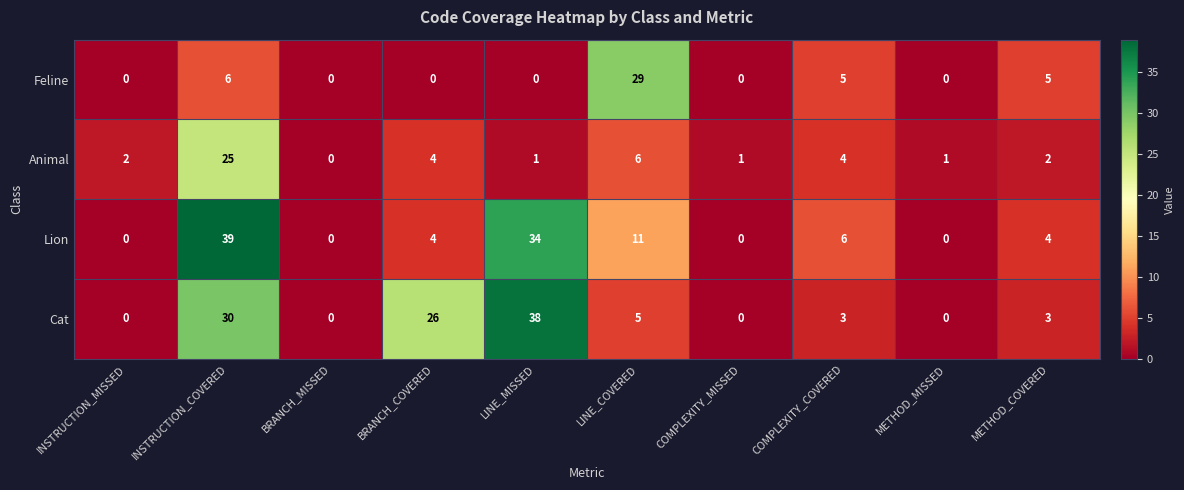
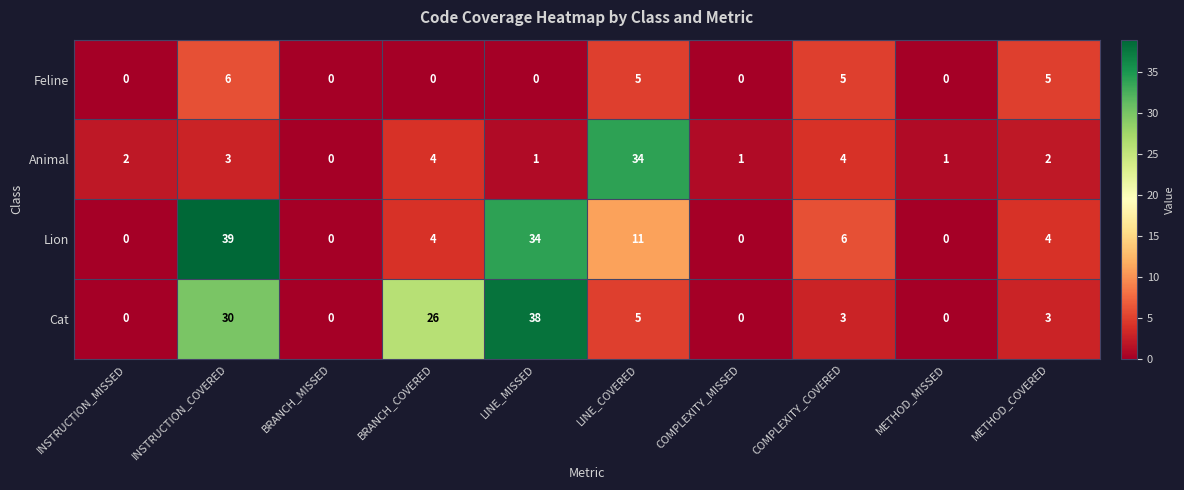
  {
    "Feline": {
      "INSTRUCTION_MISSED": 0,
      "INSTRUCTION_COVERED": 6,
      "BRANCH_MISSED": 0,
      "BRANCH_COVERED": 0,
      "LINE_MISSED": 0,
-     "LINE_COVERED": 29,
+     "LINE_COVERED": 5,
      "COMPLEXITY_MISSED": 0,
      "COMPLEXITY_COVERED": 5,
      "METHOD_MISSED": 0,
      "METHOD_COVERED": 5
    },
    "Animal": {
      "INSTRUCTION_MISSED": 2,
-     "INSTRUCTION_COVERED": 25,
+     "INSTRUCTION_COVERED": 3,
      "BRANCH_MISSED": 0,
      "BRANCH_COVERED": 4,
      "LINE_MISSED": 1,
-     "LINE_COVERED": 6,
+     "LINE_COVERED": 34,
      "COMPLEXITY_MISSED": 1,
      "COMPLEXITY_COVERED": 4,
      "METHOD_MISSED": 1,
      "METHOD_COVERED": 2
    },
    "Lion": {
      "INSTRUCTION_MISSED": 0,
      "INSTRUCTION_COVERED": 39,
      "BRANCH_MISSED": 0,
      "BRANCH_COVERED": 4,
      "LINE_MISSED": 34,
      "LINE_COVERED": 11,
      "COMPLEXITY_MISSED": 0,
      "COMPLEXITY_COVERED": 6,
      "METHOD_MISSED": 0,
      "METHOD_COVERED": 4
    },
    "Cat": {
      "INSTRUCTION_MISSED": 0,
      "INSTRUCTION_COVERED": 30,
      "BRANCH_MISSED": 0,
      "BRANCH_COVERED": 26,
      "LINE_MISSED": 38,
      "LINE_COVERED": 5,
      "COMPLEXITY_MISSED": 0,
      "COMPLEXITY_COVERED": 3,
      "METHOD_MISSED": 0,
      "METHOD_COVERED": 3
    }
  }
